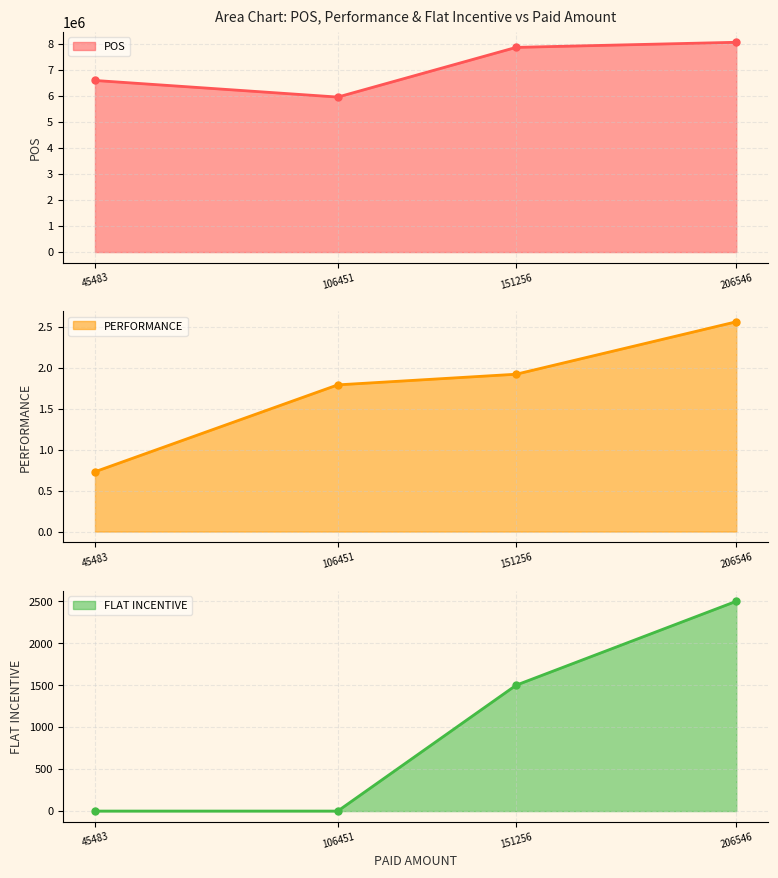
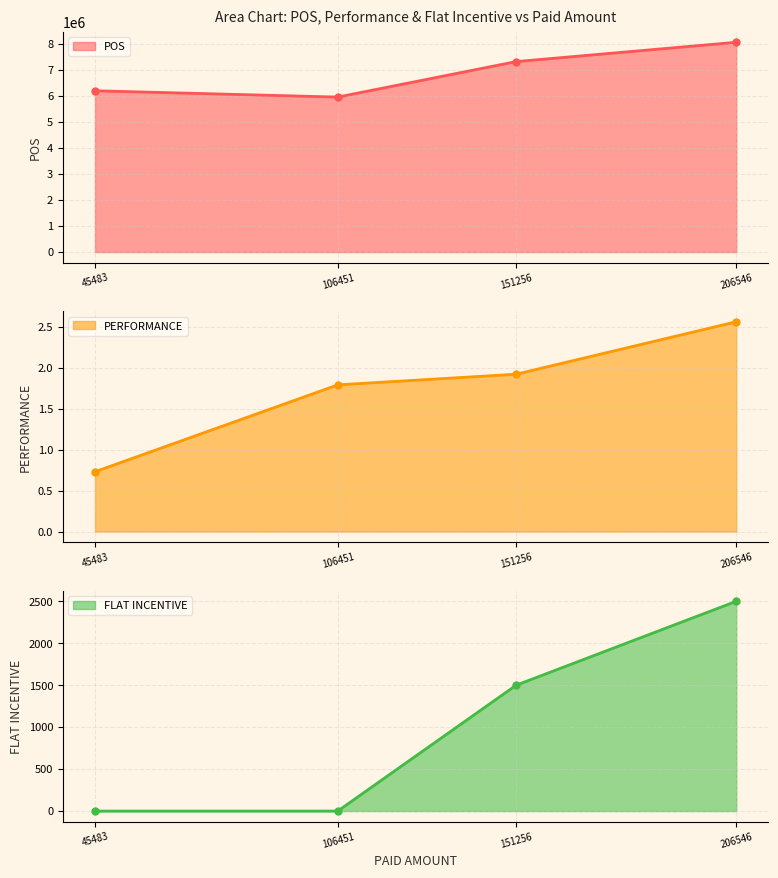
  {
    "Area Chart: POS, Performance & Flat Incentive vs Paid Amount": {
-     "45483": 6600000,
+     "45483": 6200000,
      "106451": 6000000,
-     "151256": 7900000,
+     "151256": 7300000,
      "206546": 8100000
    }
  }
